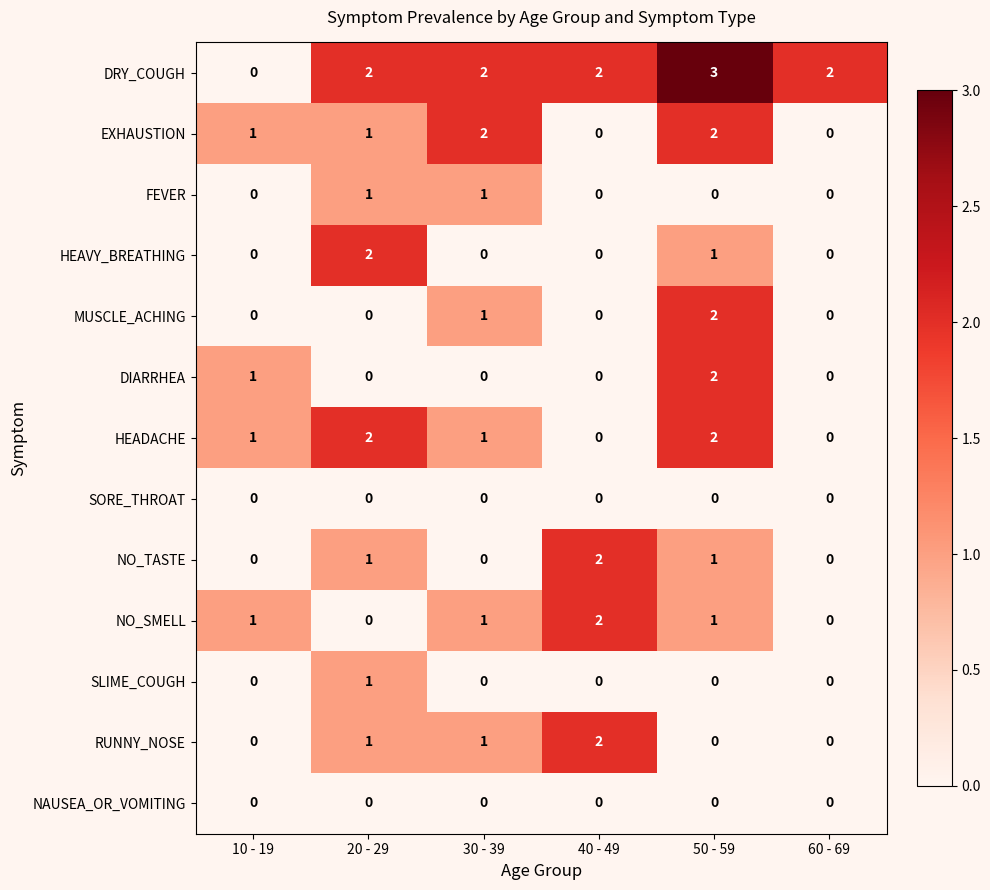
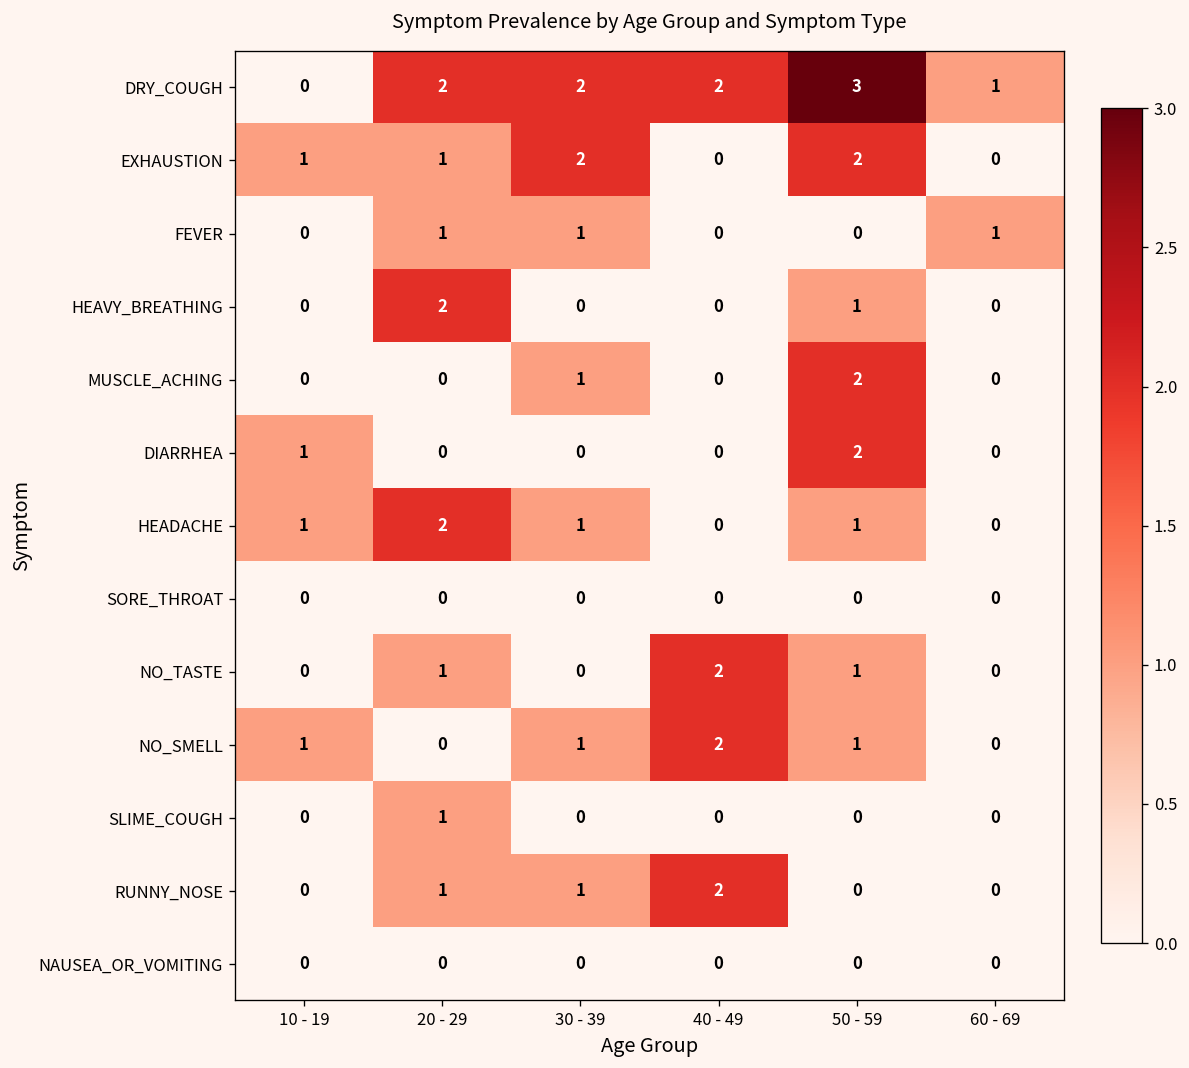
  {
    "DRY_COUGH": {
      "10 - 19": 0,
      "20 - 29": 2,
      "30 - 39": 2,
      "40 - 49": 2,
      "50 - 59": 3,
-     "60 - 69": 2
+     "60 - 69": 1
    },
    "EXHAUSTION": {
      "10 - 19": 1,
      "20 - 29": 1,
      "30 - 39": 2,
      "40 - 49": 0,
      "50 - 59": 2,
      "60 - 69": 0
    },
    "FEVER": {
      "10 - 19": 0,
      "20 - 29": 1,
      "30 - 39": 1,
      "40 - 49": 0,
      "50 - 59": 0,
-     "60 - 69": 0
+     "60 - 69": 1
    },
    "HEAVY_BREATHING": {
      "10 - 19": 0,
      "20 - 29": 2,
      "30 - 39": 0,
      "40 - 49": 0,
      "50 - 59": 1,
      "60 - 69": 0
    },
    "MUSCLE_ACHING": {
      "10 - 19": 0,
      "20 - 29": 0,
      "30 - 39": 1,
      "40 - 49": 0,
      "50 - 59": 2,
      "60 - 69": 0
    },
    "DIARRHEA": {
      "10 - 19": 1,
      "20 - 29": 0,
      "30 - 39": 0,
      "40 - 49": 0,
      "50 - 59": 2,
      "60 - 69": 0
    },
    "HEADACHE": {
      "10 - 19": 1,
      "20 - 29": 2,
      "30 - 39": 1,
      "40 - 49": 0,
-     "50 - 59": 2,
+     "50 - 59": 1,
      "60 - 69": 0
    },
    "SORE_THROAT": {
      "10 - 19": 0,
      "20 - 29": 0,
      "30 - 39": 0,
      "40 - 49": 0,
      "50 - 59": 0,
      "60 - 69": 0
    },
    "NO_TASTE": {
      "10 - 19": 0,
      "20 - 29": 1,
      "30 - 39": 0,
      "40 - 49": 2,
      "50 - 59": 1,
      "60 - 69": 0
    },
    "NO_SMELL": {
      "10 - 19": 1,
      "20 - 29": 0,
      "30 - 39": 1,
      "40 - 49": 2,
      "50 - 59": 1,
      "60 - 69": 0
    },
    "SLIME_COUGH": {
      "10 - 19": 0,
      "20 - 29": 1,
      "30 - 39": 0,
      "40 - 49": 0,
      "50 - 59": 0,
      "60 - 69": 0
    },
    "RUNNY_NOSE": {
      "10 - 19": 0,
      "20 - 29": 1,
      "30 - 39": 1,
      "40 - 49": 2,
      "50 - 59": 0,
      "60 - 69": 0
    },
    "NAUSEA_OR_VOMITING": {
      "10 - 19": 0,
      "20 - 29": 0,
      "30 - 39": 0,
      "40 - 49": 0,
      "50 - 59": 0,
      "60 - 69": 0
    }
  }
